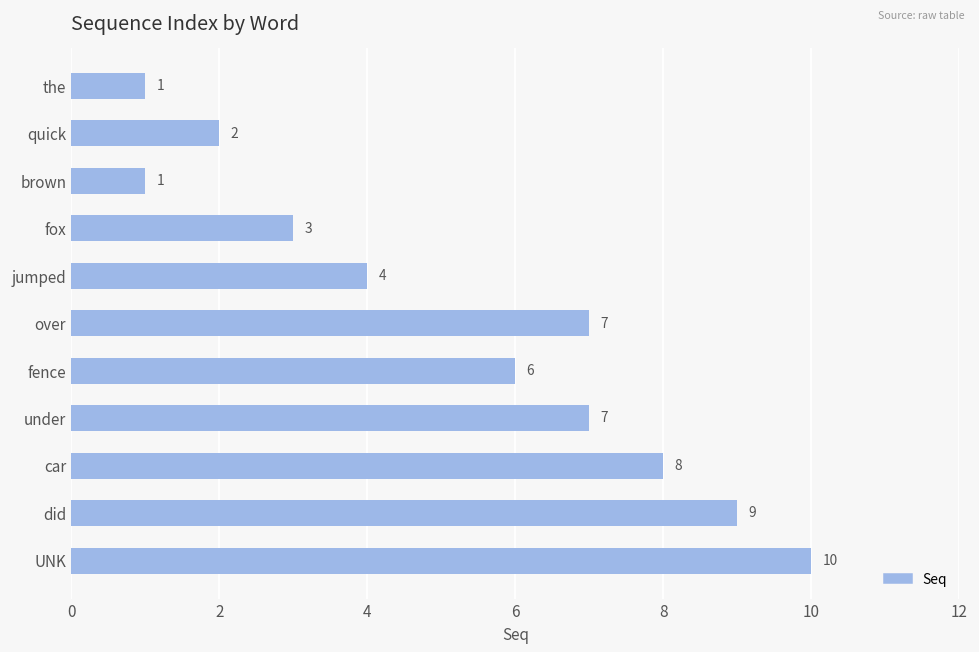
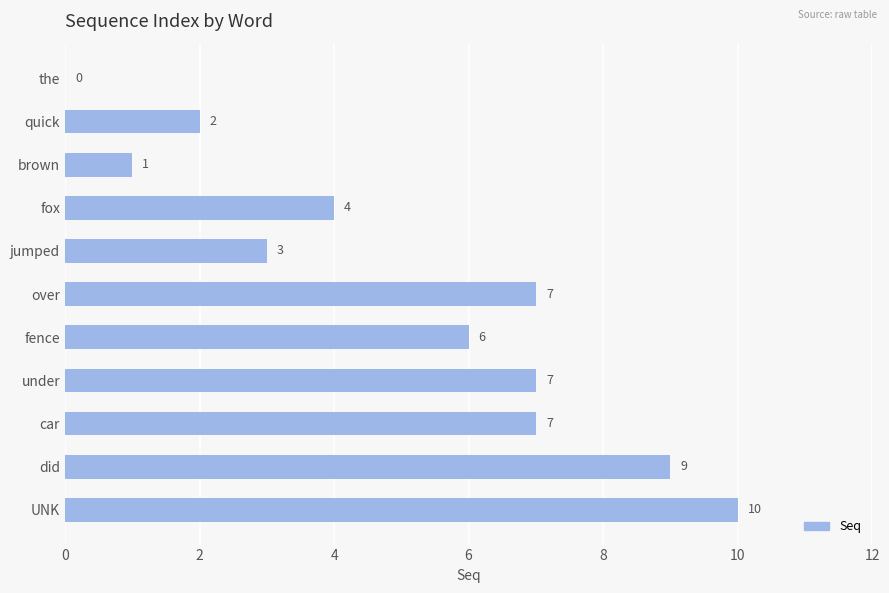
  {
-   "the": 1,
+   "the": 0,
    "quick": 2,
    "brown": 1,
-   "fox": 3,
-   "jumped": 4,
+   "fox": 4,
+   "jumped": 3,
    "over": 7,
    "fence": 6,
    "under": 7,
-   "car": 8,
+   "car": 7,
    "did": 9,
    "UNK": 10
  }
